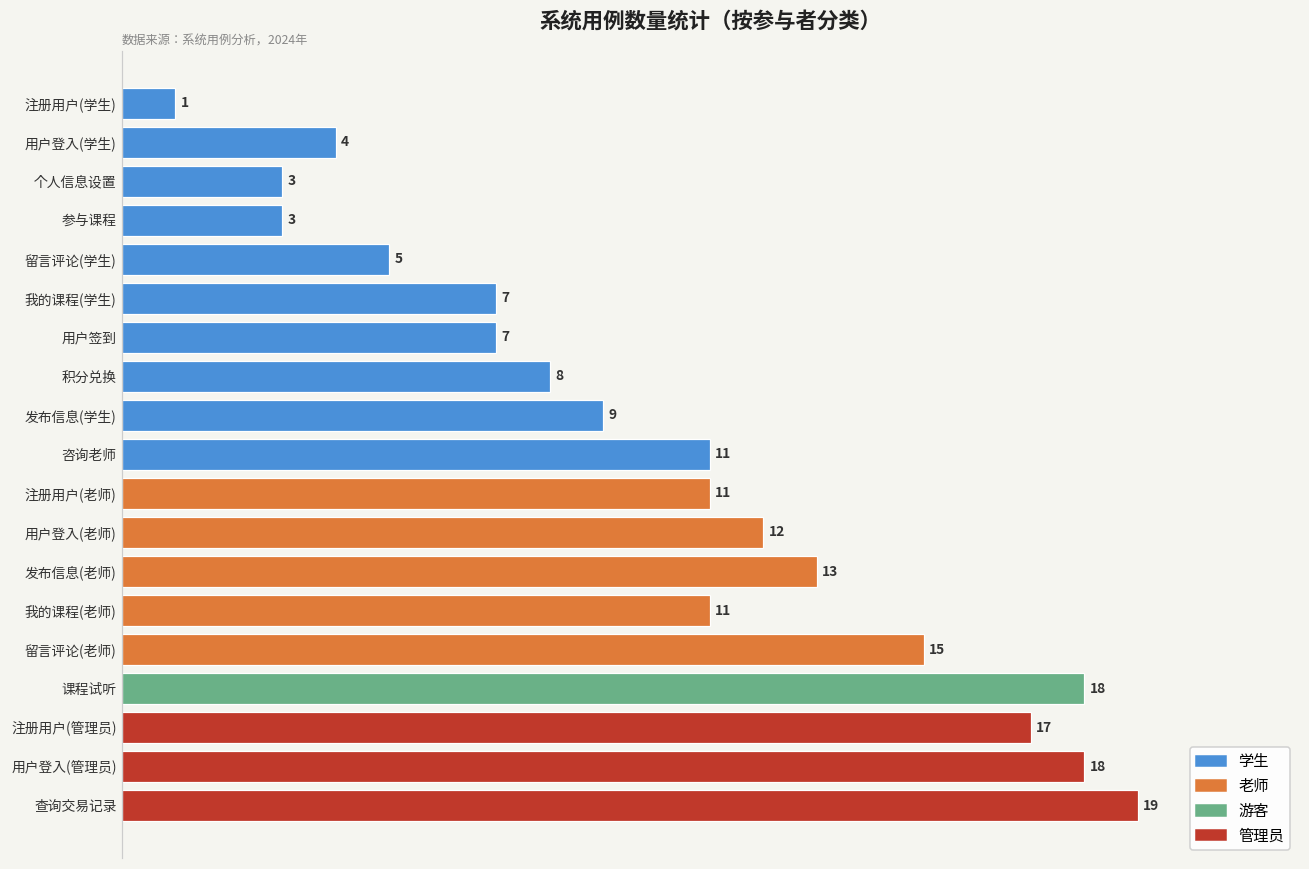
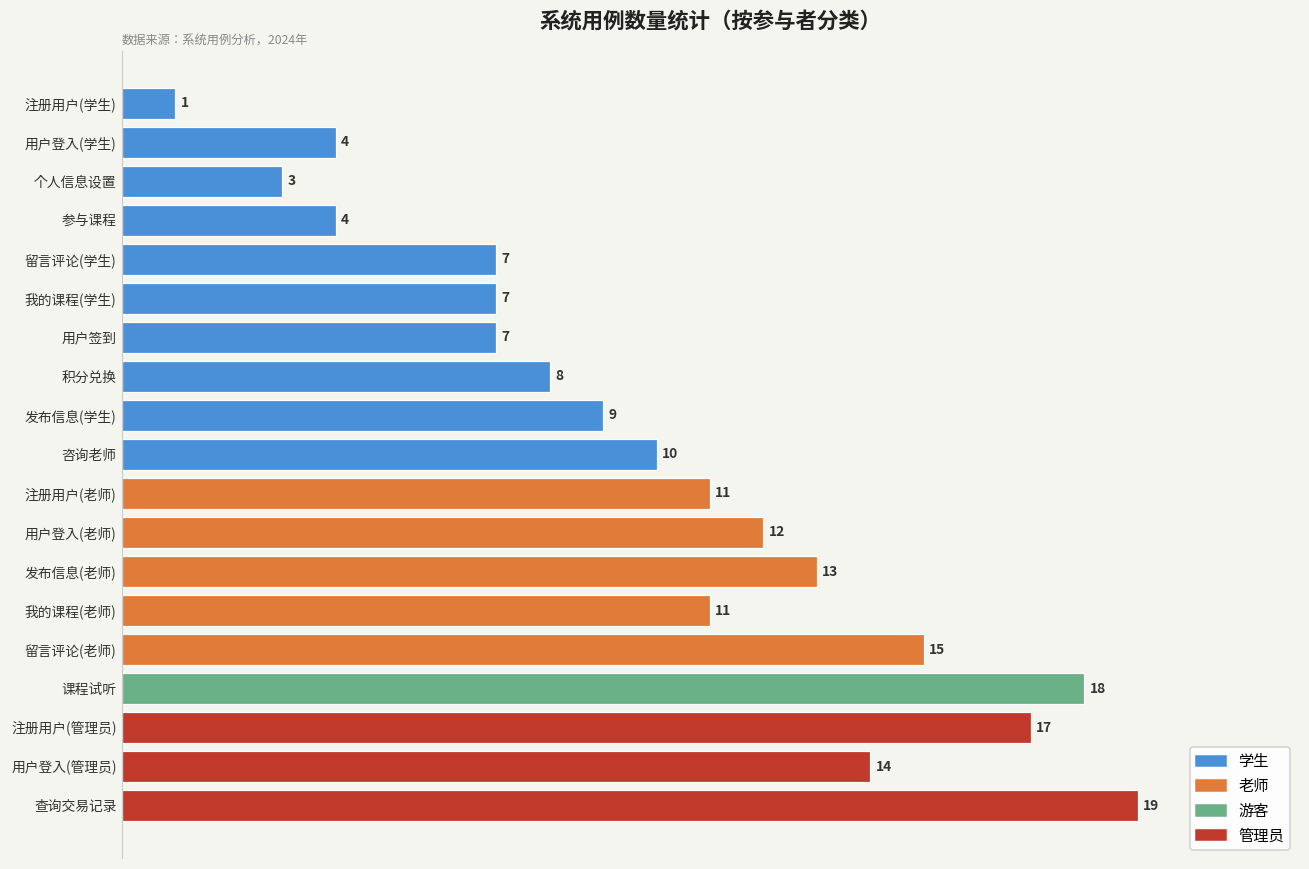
  {
    "注册用户(学生)": 1,
    "用户登入(学生)": 4,
    "个人信息设置": 3,
-   "参与课程": 3,
-   "留言评论(学生)": 5,
+   "参与课程": 4,
+   "留言评论(学生)": 7,
    "我的课程(学生)": 7,
    "用户签到": 7,
    "积分兑换": 8,
    "发布信息(学生)": 9,
-   "咨询老师": 11,
+   "咨询老师": 10,
    "注册用户(老师)": 11,
    "用户登入(老师)": 12,
    "发布信息(老师)": 13,
    "我的课程(老师)": 11,
    "留言评论(老师)": 15,
    "课程试听": 18,
    "注册用户(管理员)": 17,
-   "用户登入(管理员)": 18,
+   "用户登入(管理员)": 14,
    "查询交易记录": 19
  }
